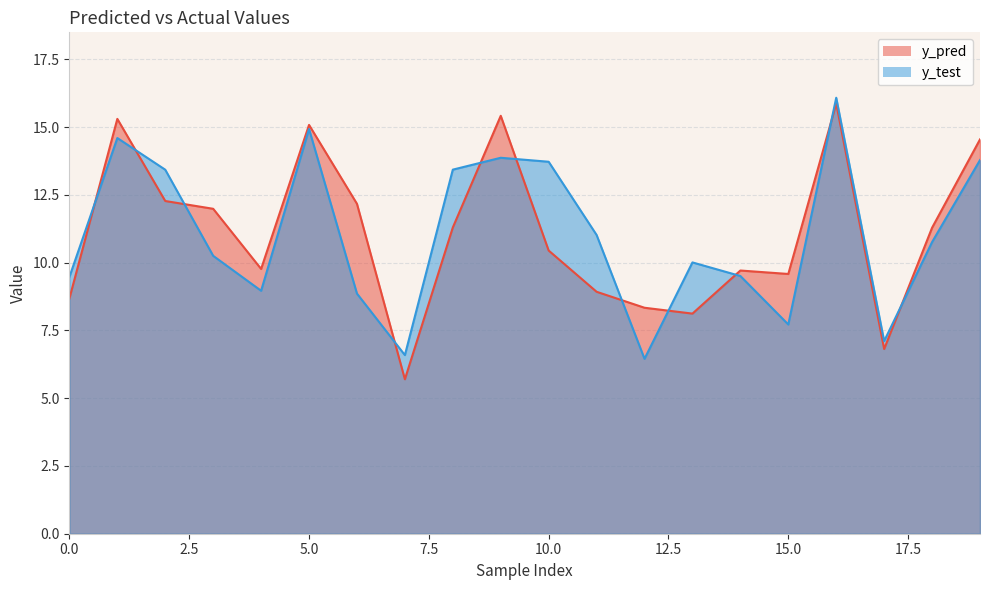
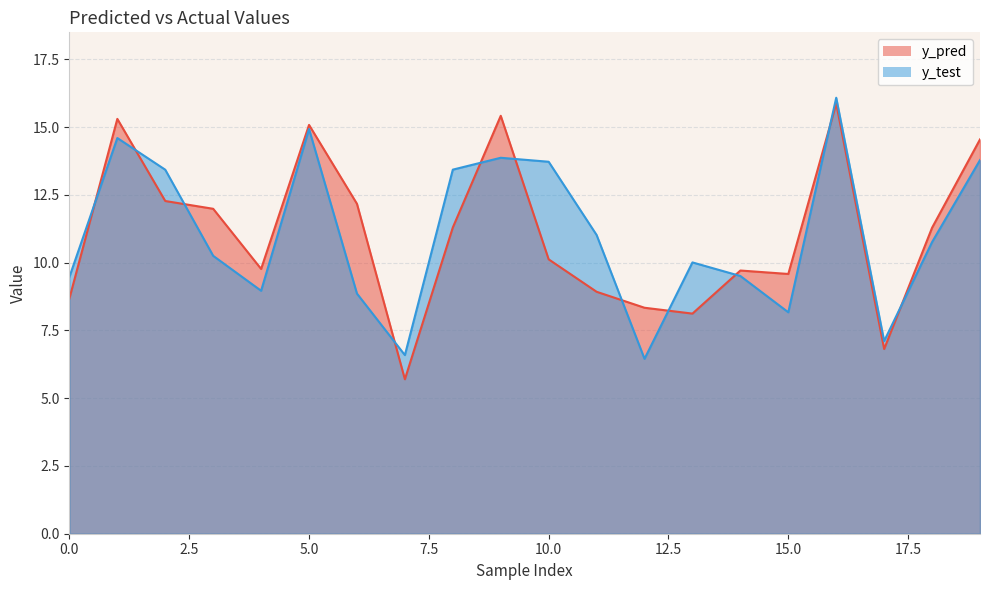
  {
    "y_pred": {
      "0.0": 8.7,
      "5.0": 15.1,
-     "10.0": 10.4,
+     "10.0": 10.1,
      "15.0": 9.6
    },
    "y_test": {
      "0.0": 9.5,
      "5.0": 14.9,
      "10.0": 13.7,
-     "15.0": 7.7
+     "15.0": 8.2
    }
  }
